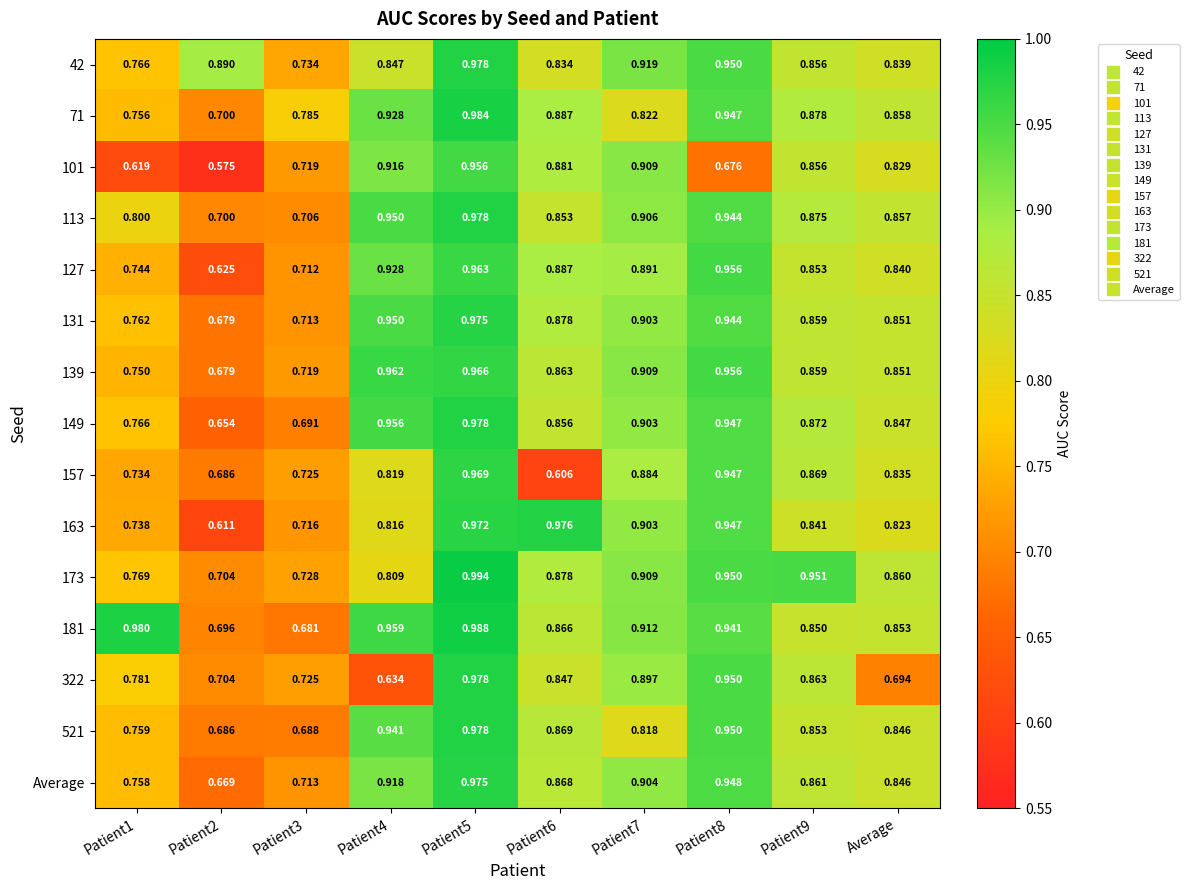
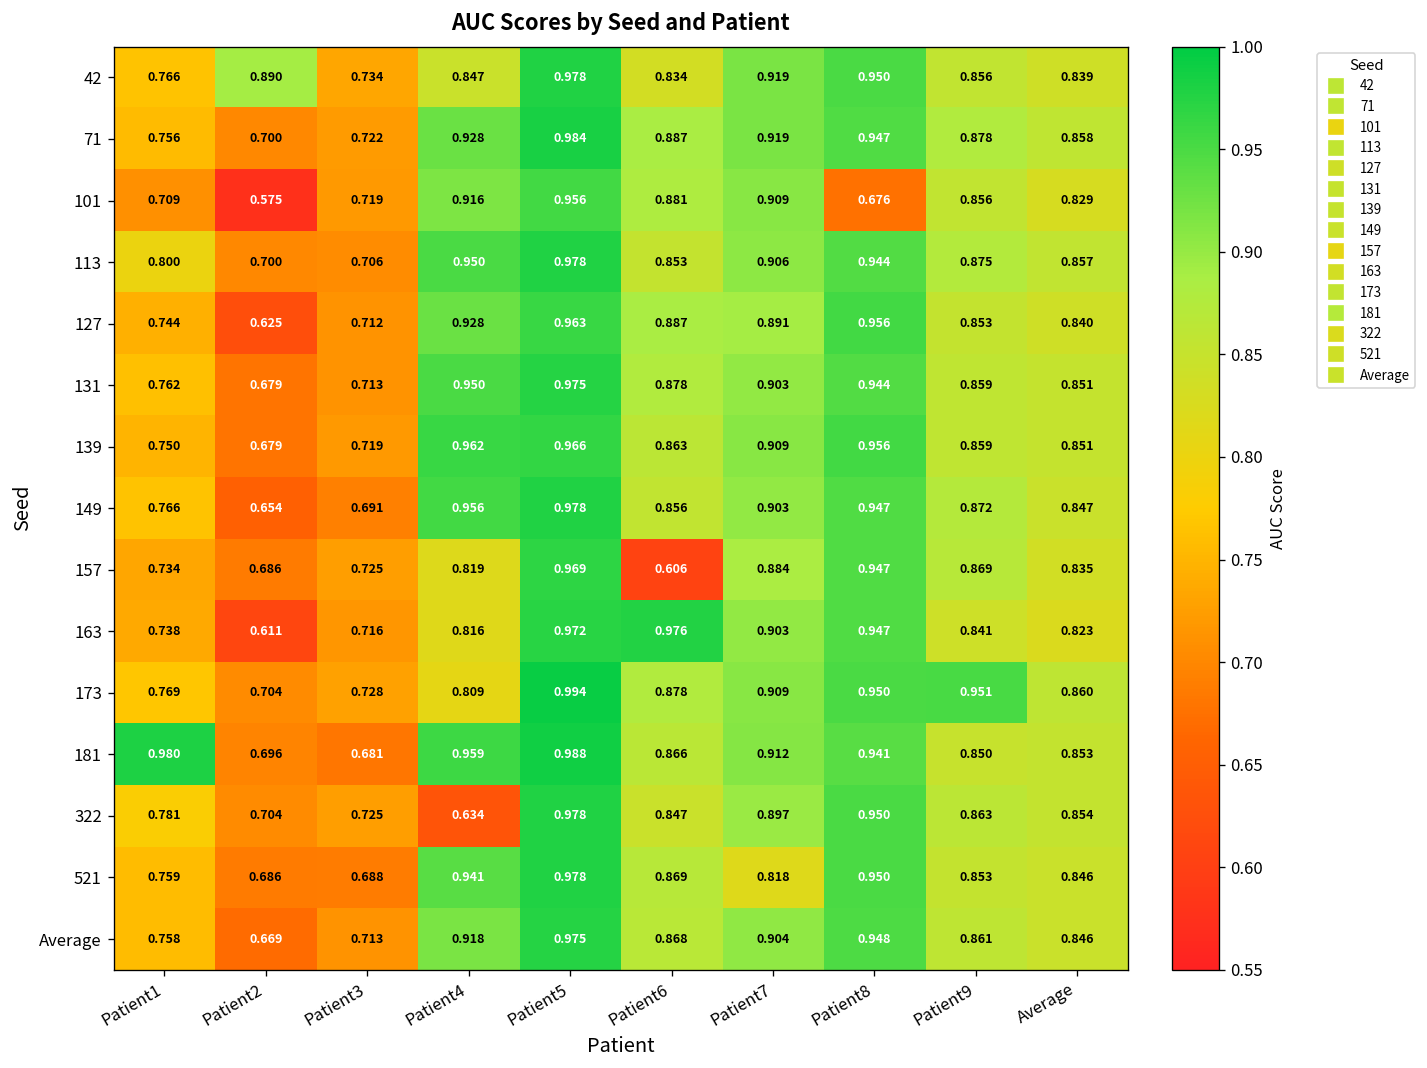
  {
    "42": {
      "Patient1": 0.766,
      "Patient2": 0.890,
      "Patient3": 0.734,
      "Patient4": 0.847,
      "Patient5": 0.978,
      "Patient6": 0.834,
      "Patient7": 0.919,
      "Patient8": 0.950,
      "Patient9": 0.856,
      "Average": 0.839
    },
    "71": {
      "Patient1": 0.756,
      "Patient2": 0.700,
-     "Patient3": 0.785,
+     "Patient3": 0.722,
      "Patient4": 0.928,
      "Patient5": 0.984,
      "Patient6": 0.887,
-     "Patient7": 0.822,
+     "Patient7": 0.919,
      "Patient8": 0.947,
      "Patient9": 0.878,
      "Average": 0.858
    },
    "101": {
-     "Patient1": 0.619,
+     "Patient1": 0.709,
      "Patient2": 0.575,
      "Patient3": 0.719,
      "Patient4": 0.916,
      "Patient5": 0.956,
      "Patient6": 0.881,
      "Patient7": 0.909,
      "Patient8": 0.676,
      "Patient9": 0.856,
      "Average": 0.829
    },
    "113": {
      "Patient1": 0.800,
      "Patient2": 0.700,
      "Patient3": 0.706,
      "Patient4": 0.950,
      "Patient5": 0.978,
      "Patient6": 0.853,
      "Patient7": 0.906,
      "Patient8": 0.944,
      "Patient9": 0.875,
      "Average": 0.857
    },
    "127": {
      "Patient1": 0.744,
      "Patient2": 0.625,
      "Patient3": 0.712,
      "Patient4": 0.928,
      "Patient5": 0.963,
      "Patient6": 0.887,
      "Patient7": 0.891,
      "Patient8": 0.956,
      "Patient9": 0.853,
      "Average": 0.840
    },
    "131": {
      "Patient1": 0.762,
      "Patient2": 0.679,
      "Patient3": 0.713,
      "Patient4": 0.950,
      "Patient5": 0.975,
      "Patient6": 0.878,
      "Patient7": 0.903,
      "Patient8": 0.944,
      "Patient9": 0.859,
      "Average": 0.851
    },
    "139": {
      "Patient1": 0.750,
      "Patient2": 0.679,
      "Patient3": 0.719,
      "Patient4": 0.962,
      "Patient5": 0.966,
      "Patient6": 0.863,
      "Patient7": 0.909,
      "Patient8": 0.956,
      "Patient9": 0.859,
      "Average": 0.851
    },
    "149": {
      "Patient1": 0.766,
      "Patient2": 0.654,
      "Patient3": 0.691,
      "Patient4": 0.956,
      "Patient5": 0.978,
      "Patient6": 0.856,
      "Patient7": 0.903,
      "Patient8": 0.947,
      "Patient9": 0.872,
      "Average": 0.847
    },
    "157": {
      "Patient1": 0.734,
      "Patient2": 0.686,
      "Patient3": 0.725,
      "Patient4": 0.819,
      "Patient5": 0.969,
      "Patient6": 0.606,
      "Patient7": 0.884,
      "Patient8": 0.947,
      "Patient9": 0.869,
      "Average": 0.835
    },
    "163": {
      "Patient1": 0.738,
      "Patient2": 0.611,
      "Patient3": 0.716,
      "Patient4": 0.816,
      "Patient5": 0.972,
      "Patient6": 0.976,
      "Patient7": 0.903,
      "Patient8": 0.947,
      "Patient9": 0.841,
      "Average": 0.823
    },
    "173": {
      "Patient1": 0.769,
      "Patient2": 0.704,
      "Patient3": 0.728,
      "Patient4": 0.809,
      "Patient5": 0.994,
      "Patient6": 0.878,
      "Patient7": 0.909,
      "Patient8": 0.950,
      "Patient9": 0.951,
      "Average": 0.860
    },
    "181": {
      "Patient1": 0.980,
      "Patient2": 0.696,
      "Patient3": 0.681,
      "Patient4": 0.959,
      "Patient5": 0.988,
      "Patient6": 0.866,
      "Patient7": 0.912,
      "Patient8": 0.941,
      "Patient9": 0.850,
      "Average": 0.853
    },
    "322": {
      "Patient1": 0.781,
      "Patient2": 0.704,
      "Patient3": 0.725,
      "Patient4": 0.634,
      "Patient5": 0.978,
      "Patient6": 0.847,
      "Patient7": 0.897,
      "Patient8": 0.950,
      "Patient9": 0.863,
-     "Average": 0.694
+     "Average": 0.854
    },
    "521": {
      "Patient1": 0.759,
      "Patient2": 0.686,
      "Patient3": 0.688,
      "Patient4": 0.941,
      "Patient5": 0.978,
      "Patient6": 0.869,
      "Patient7": 0.818,
      "Patient8": 0.950,
      "Patient9": 0.853,
      "Average": 0.846
    },
    "Average": {
      "Patient1": 0.758,
      "Patient2": 0.669,
      "Patient3": 0.713,
      "Patient4": 0.918,
      "Patient5": 0.975,
      "Patient6": 0.868,
      "Patient7": 0.904,
      "Patient8": 0.948,
      "Patient9": 0.861,
      "Average": 0.846
    }
  }
